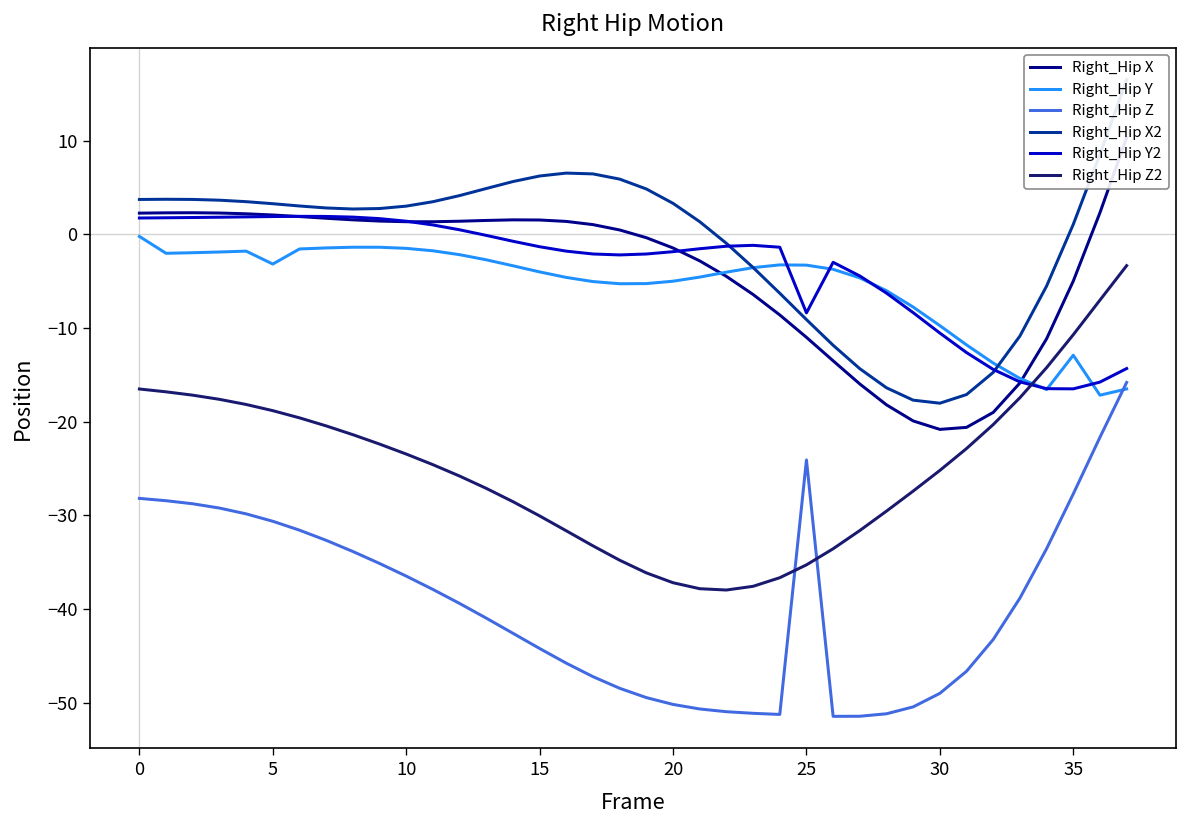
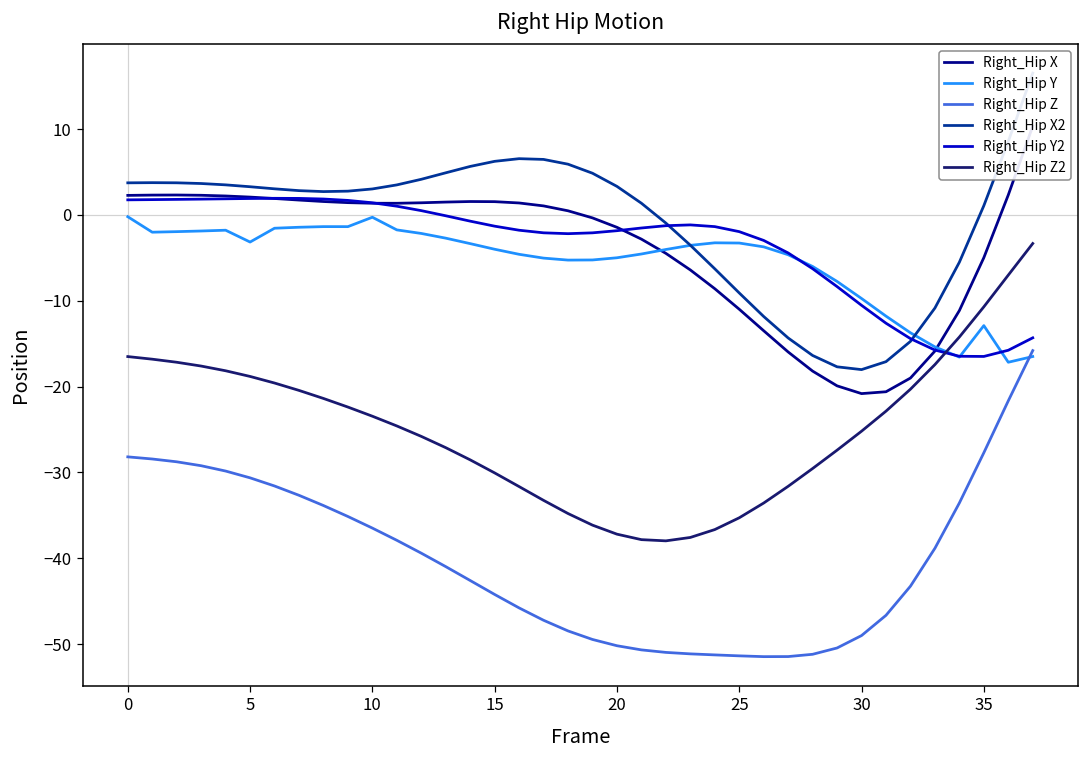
  {
    "Right_Hip Y": {
      "0": 0,
      "5": -3,
-     "10": -1,
+     "10": 0,
      "15": -4,
      "20": -5,
      "25": -3,
      "30": -10,
      "35": -13
    },
    "Right_Hip Z": {
      "0": -28,
      "5": -31,
      "10": -36,
      "15": -44,
      "20": -50,
-     "25": -24,
+     "25": -51,
      "30": -49,
      "35": -28
    },
    "Right_Hip Y2": {
      "0": 2,
      "15": -1,
      "20": -2,
-     "25": -8,
+     "25": -2,
      "30": -11,
      "35": -16
    }
  }
